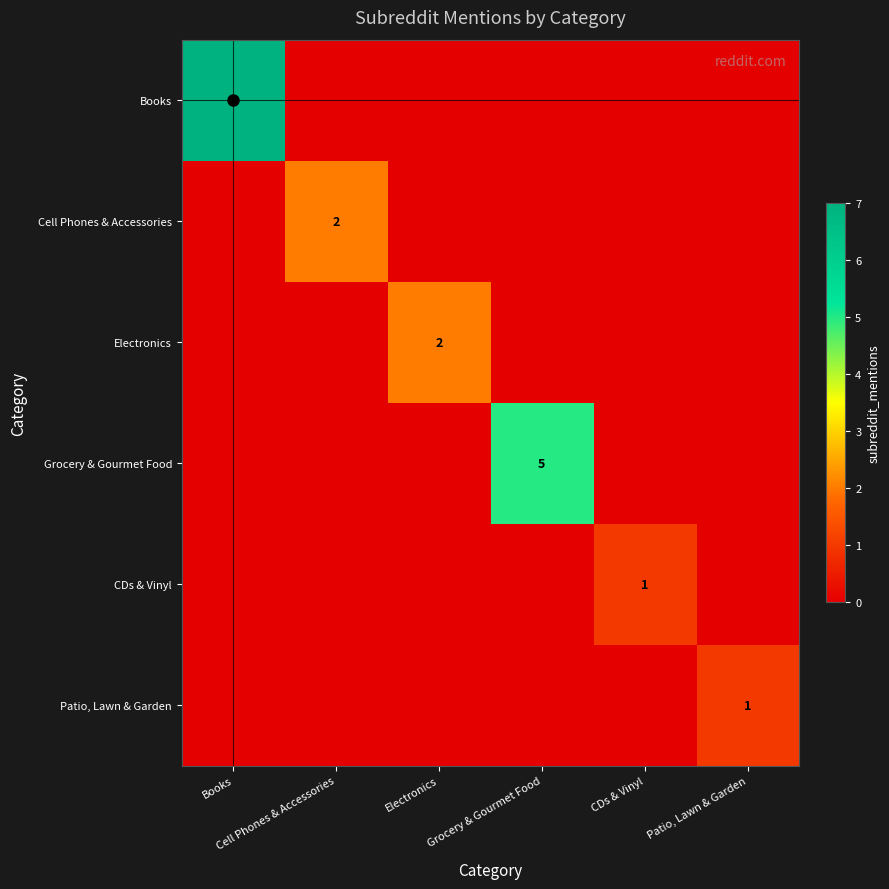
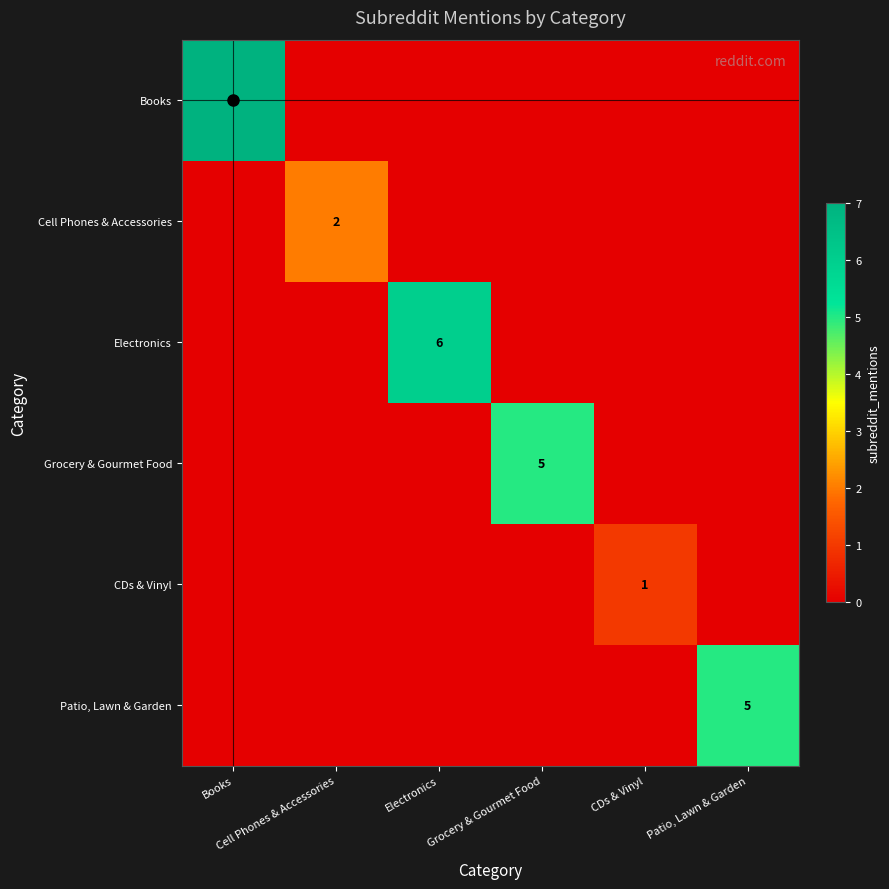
  {
    "Cell Phones & Accessories": {
      "Cell Phones & Accessories": 2
    },
    "Electronics": {
-     "Electronics": 2
+     "Electronics": 6
    },
    "Grocery & Gourmet Food": {
      "Grocery & Gourmet Food": 5
    },
    "CDs & Vinyl": {
      "CDs & Vinyl": 1
    },
    "Patio, Lawn & Garden": {
-     "Patio, Lawn & Garden": 1
+     "Patio, Lawn & Garden": 5
    }
  }
